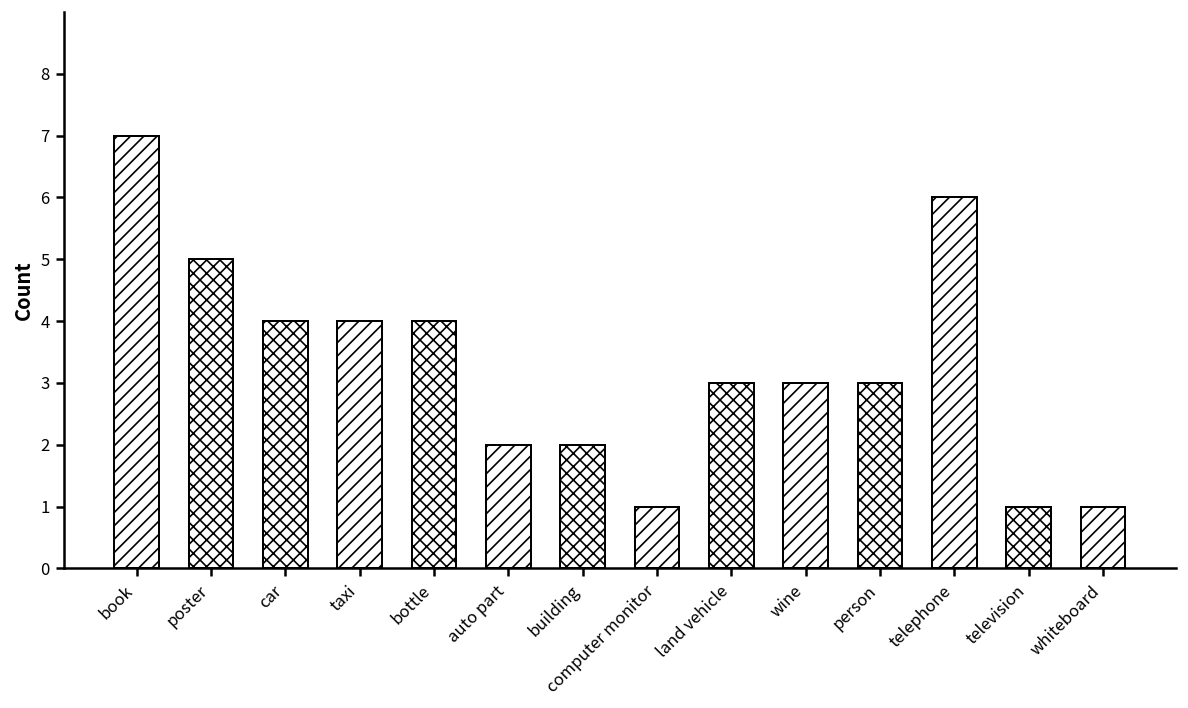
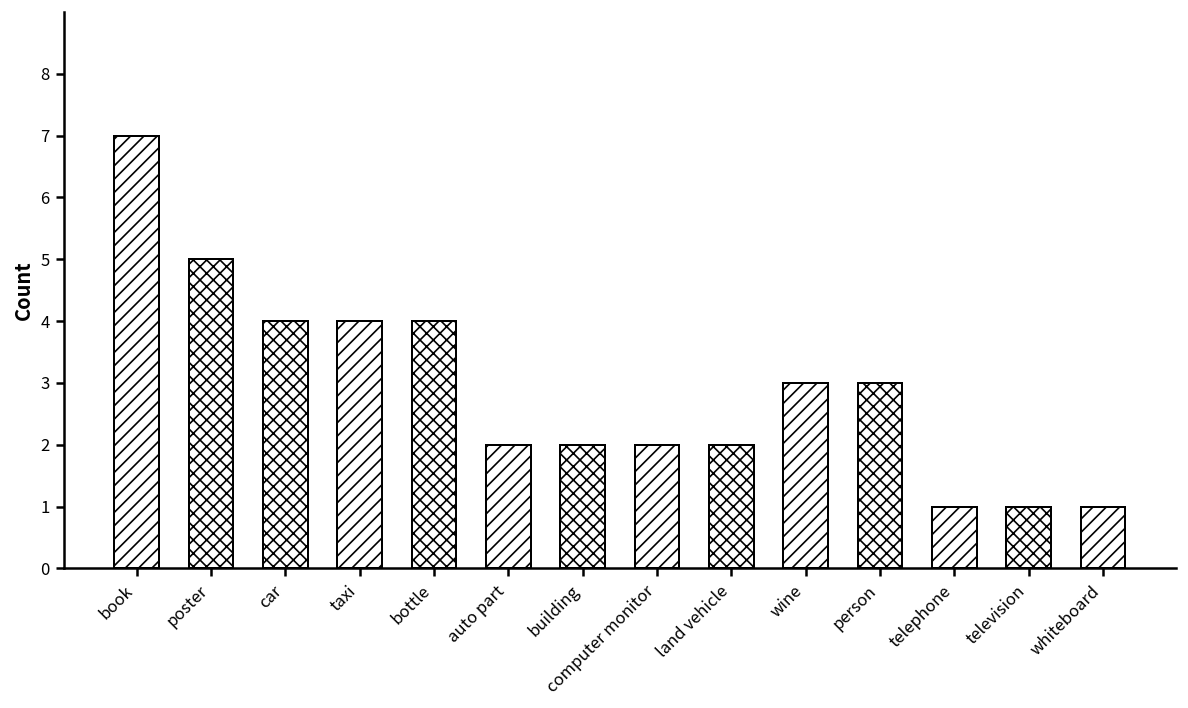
  {
    "book": 7,
    "poster": 5,
    "car": 4,
    "taxi": 4,
    "bottle": 4,
    "auto part": 2,
    "building": 2,
-   "computer monitor": 1,
-   "land vehicle": 3,
+   "computer monitor": 2,
+   "land vehicle": 2,
    "wine": 3,
    "person": 3,
-   "telephone": 6,
+   "telephone": 1,
    "television": 1,
    "whiteboard": 1
  }
